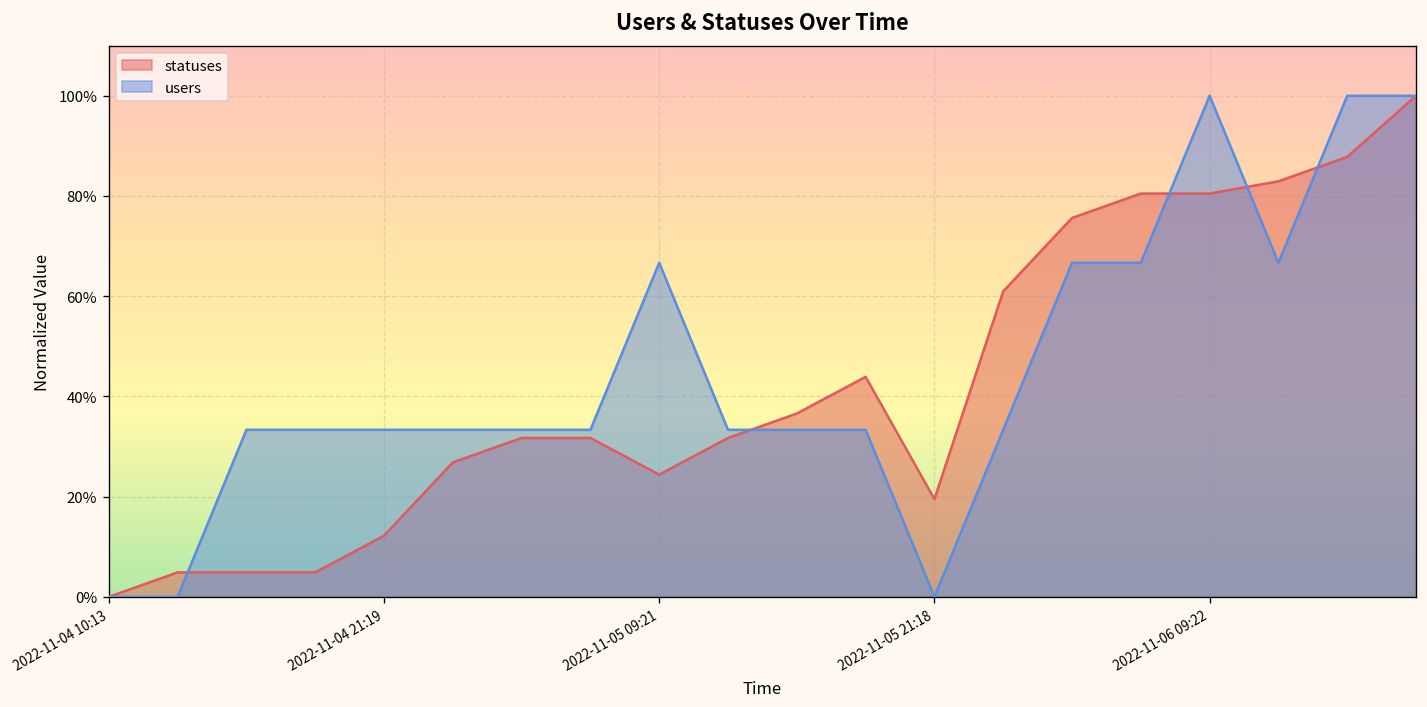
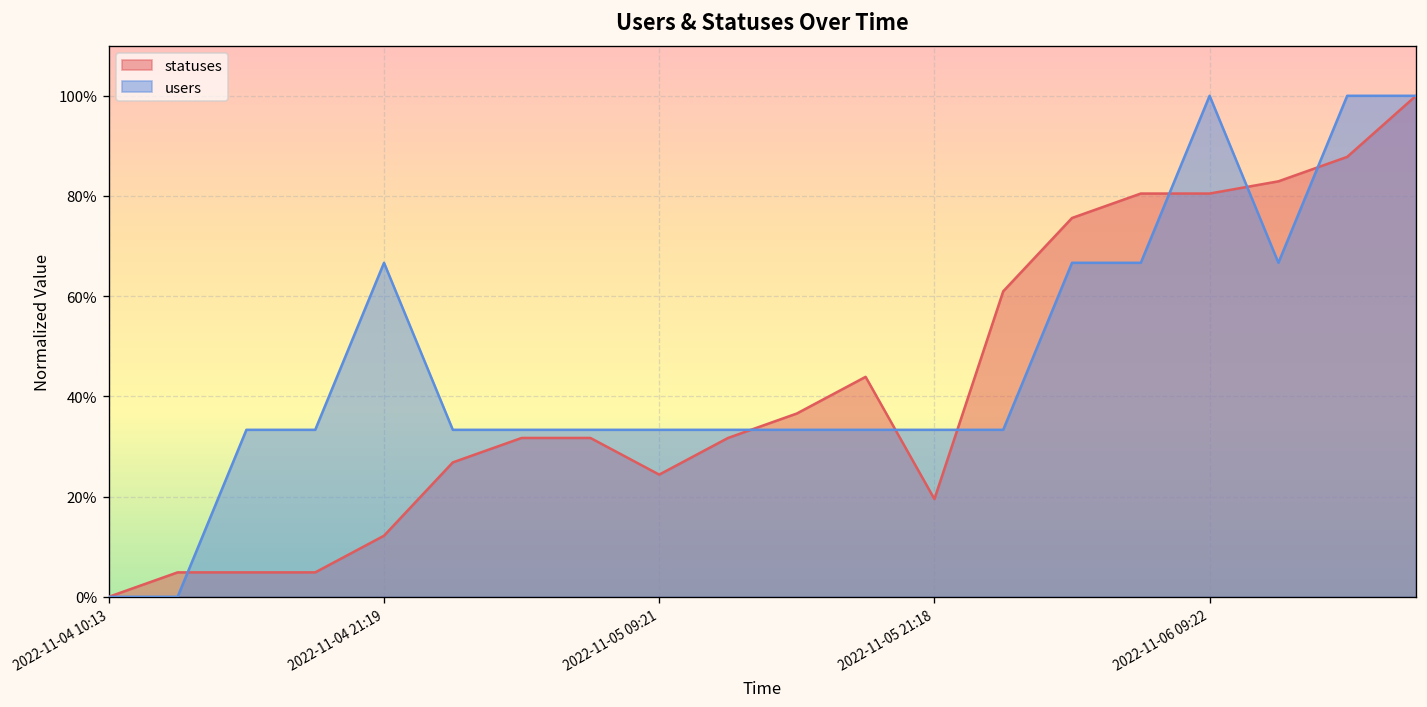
  {
    "statuses": {
      "2022-11-04 21:19": "12%",
      "2022-11-05 09:21": "24%",
      "2022-11-05 21:18": "20%",
      "2022-11-06 09:22": "80%"
    },
    "users": {
-     "2022-11-04 21:19": "33%",
-     "2022-11-05 09:21": "67%",
-     "2022-11-05 21:18": "0%",
+     "2022-11-04 21:19": "67%",
+     "2022-11-05 09:21": "33%",
+     "2022-11-05 21:18": "33%",
      "2022-11-06 09:22": "100%"
    }
  }
